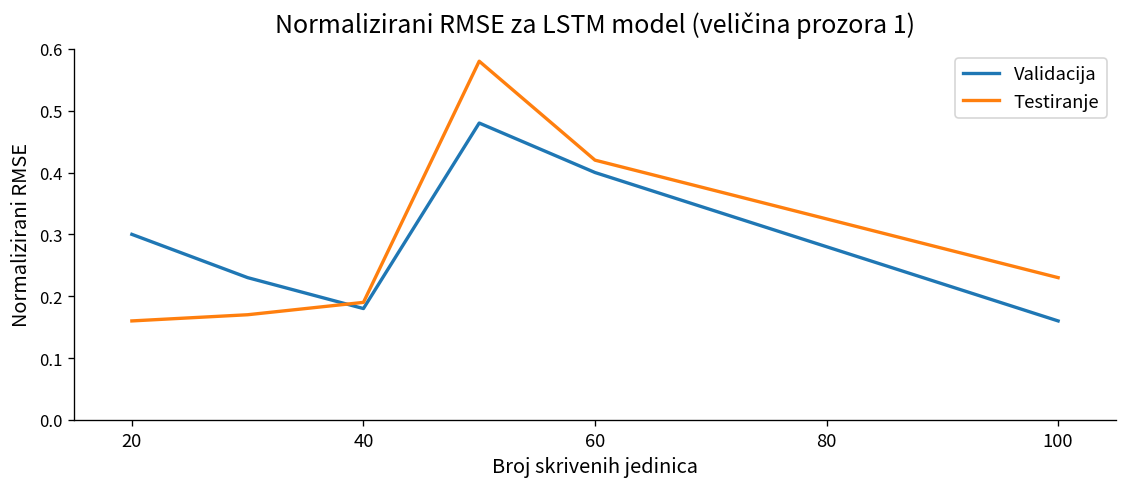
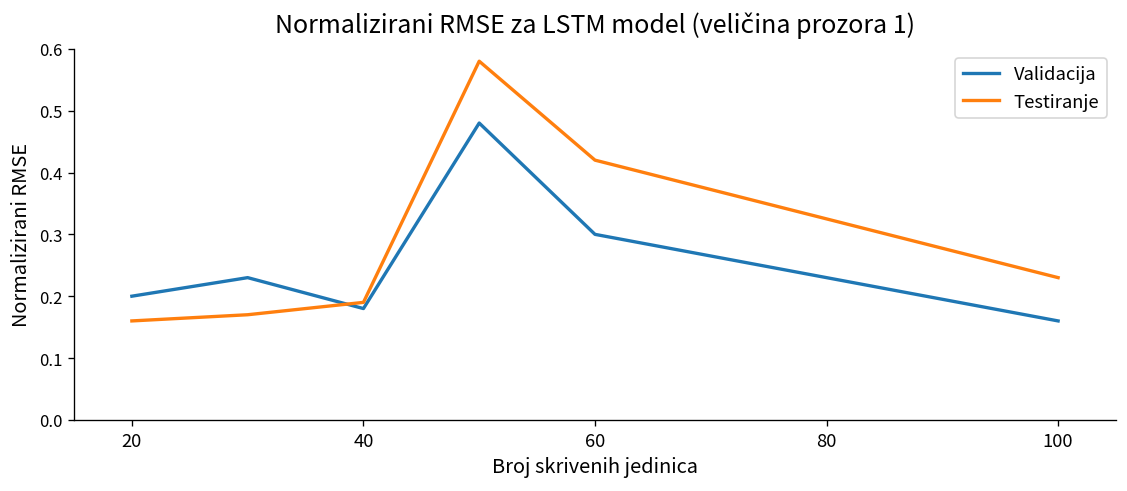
  {
    "Validacija": {
-     "20": 0.3,
+     "20": 0.2,
      "40": 0.18,
-     "60": 0.4,
+     "60": 0.3,
      "100": 0.16
    },
    "Testiranje": {
      "20": 0.16,
      "40": 0.19,
      "60": 0.42,
      "100": 0.23
    }
  }
